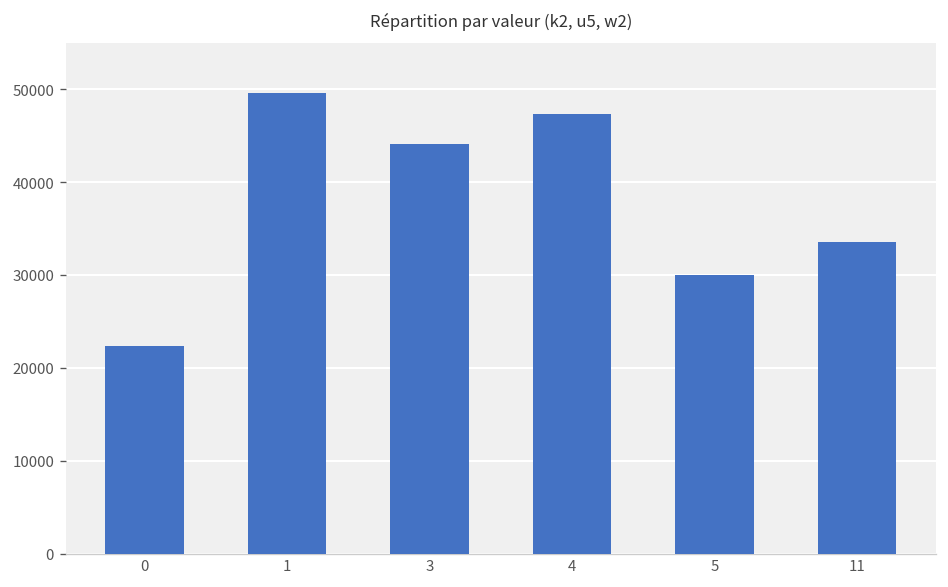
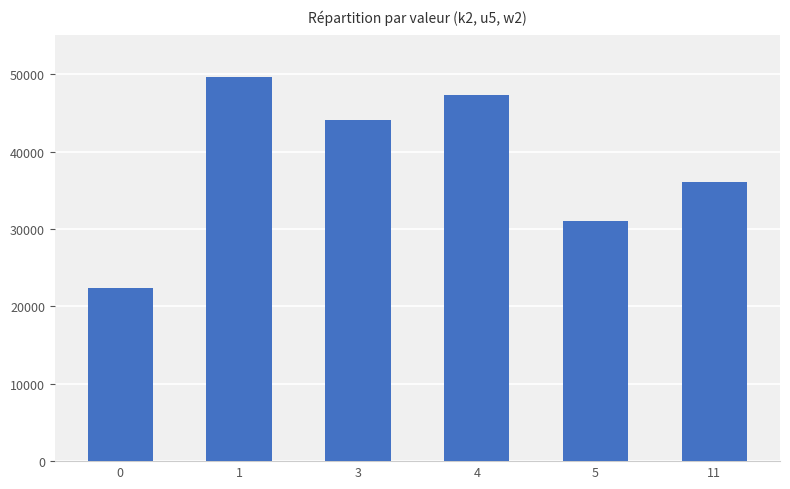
  {
    "0": 22000,
    "1": 50000,
    "3": 44000,
    "4": 47000,
-   "5": 30000,
-   "11": 34000
+   "5": 31000,
+   "11": 36000
  }
